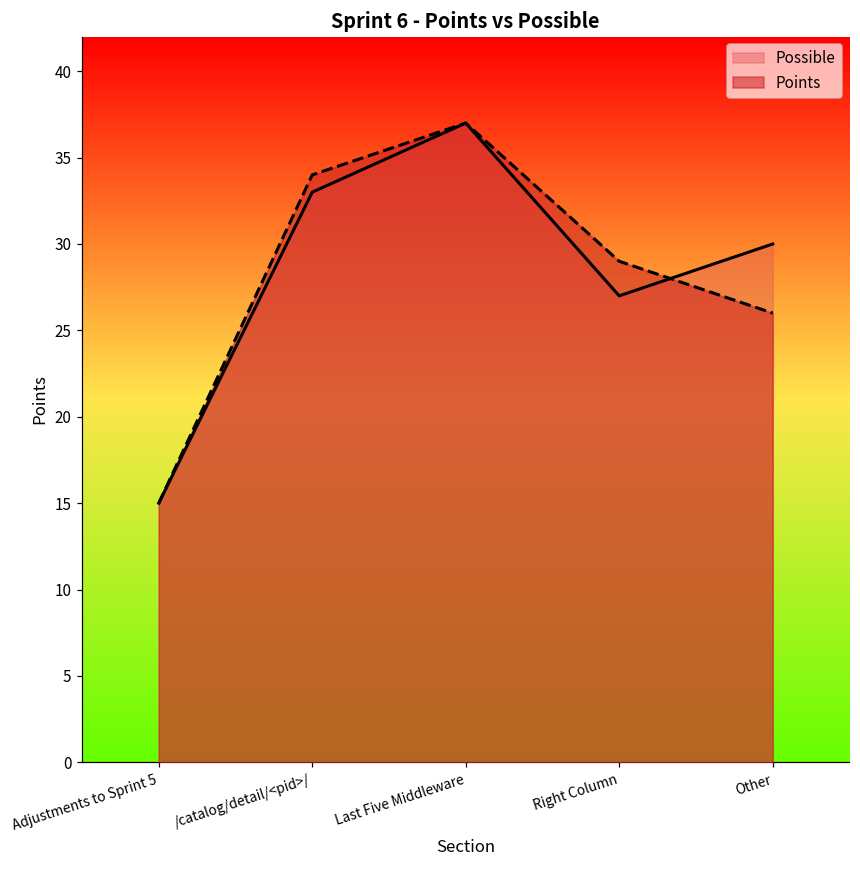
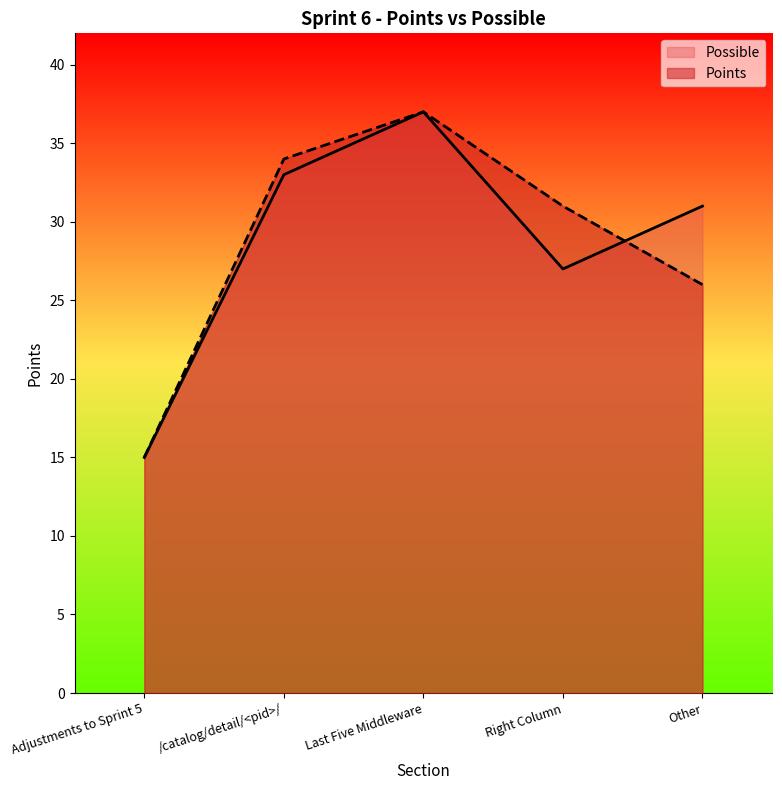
  {
    "Possible": {
      "/catalog/detail/<pid>/": 33,
      "Right Column": 27,
-     "Other": 30
+     "Other": 31
    },
    "Points": {
      "/catalog/detail/<pid>/": 34,
-     "Right Column": 29,
+     "Right Column": 31,
      "Other": 26
    }
  }
